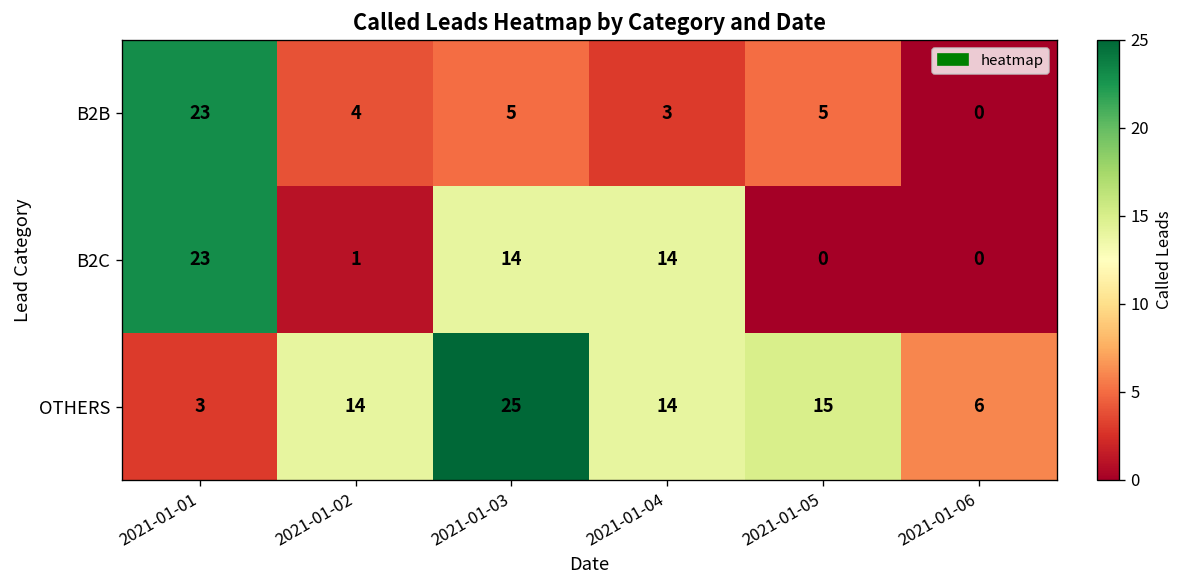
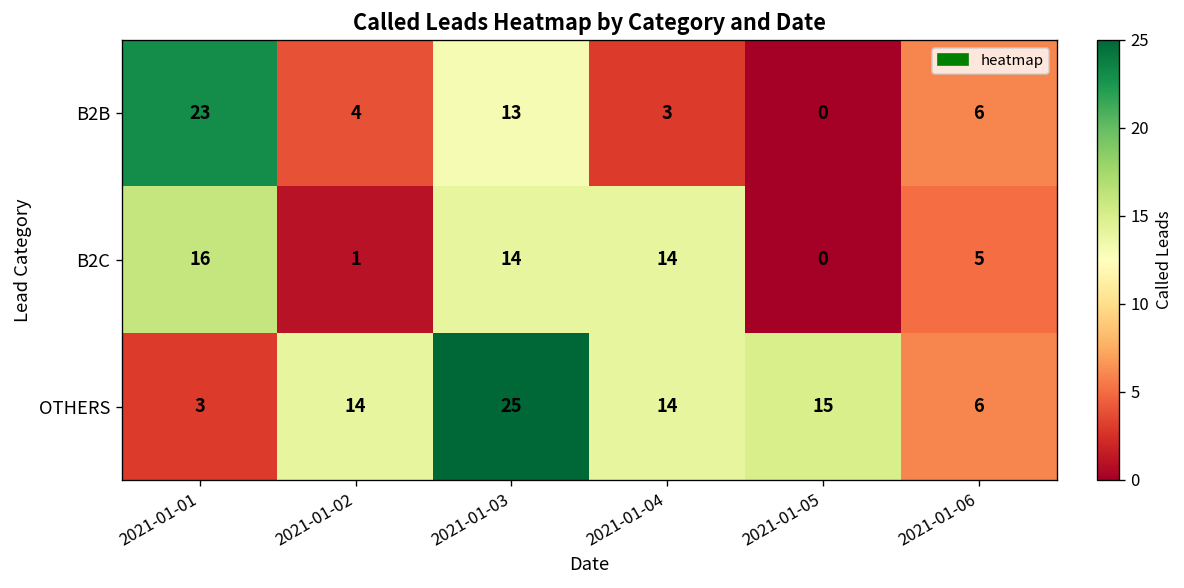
  {
    "B2B": {
      "2021-01-01": 23,
      "2021-01-02": 4,
-     "2021-01-03": 5,
+     "2021-01-03": 13,
      "2021-01-04": 3,
-     "2021-01-05": 5,
-     "2021-01-06": 0
+     "2021-01-05": 0,
+     "2021-01-06": 6
    },
    "B2C": {
-     "2021-01-01": 23,
+     "2021-01-01": 16,
      "2021-01-02": 1,
      "2021-01-03": 14,
      "2021-01-04": 14,
      "2021-01-05": 0,
-     "2021-01-06": 0
+     "2021-01-06": 5
    },
    "OTHERS": {
      "2021-01-01": 3,
      "2021-01-02": 14,
      "2021-01-03": 25,
      "2021-01-04": 14,
      "2021-01-05": 15,
      "2021-01-06": 6
    }
  }
